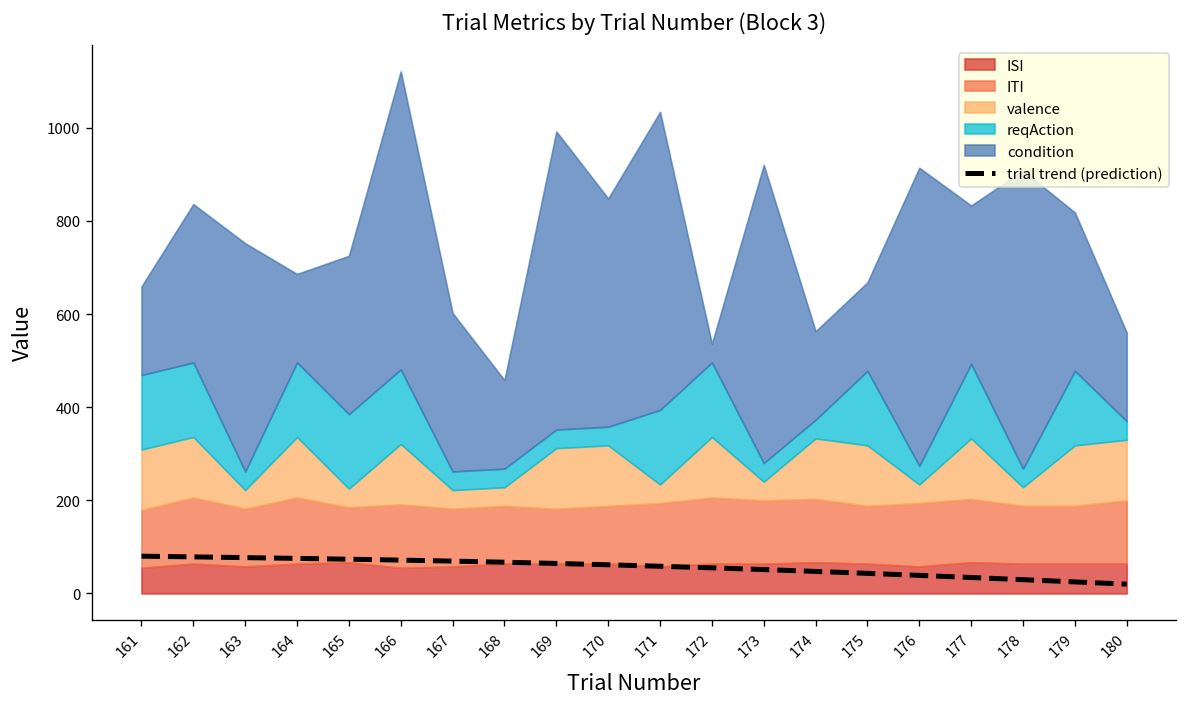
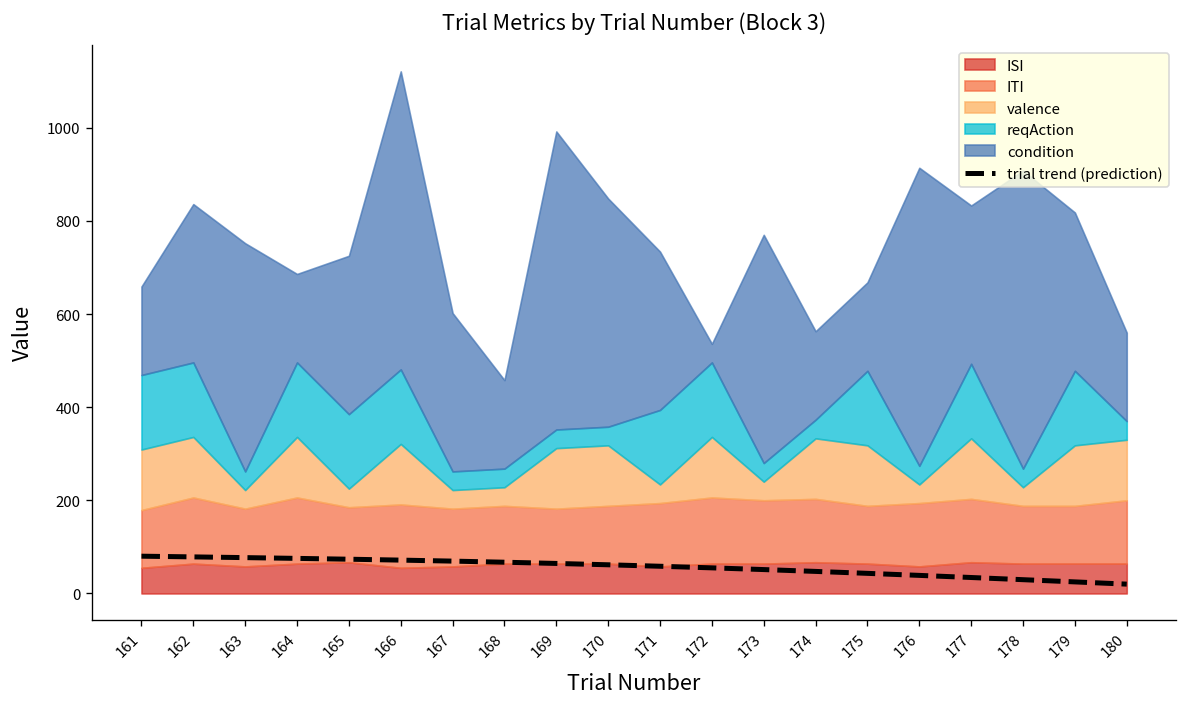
  {
    "trial trend (prediction)": {
      "161": 80,
      "162": 80,
      "163": 80,
      "164": 80,
      "165": 70,
      "166": 70,
      "167": 70,
      "172": 50,
      "173": 50,
      "174": 50,
      "175": 40,
      "176": 40,
      "177": 30,
      "178": 30,
      "179": 20,
      "180": 20
    },
    "ISI": {
      "161": 60,
      "162": 60,
      "163": 60,
      "164": 60,
      "165": 70,
      "166": 60,
      "167": 60,
      "172": 60,
      "173": 60,
      "174": 70,
      "175": 60,
      "176": 60,
      "177": 70,
      "178": 60,
      "179": 60,
      "180": 60
    },
    "ITI": {
      "161": 120,
      "162": 140,
      "163": 120,
      "164": 140,
      "165": 120,
      "166": 140,
      "167": 120,
      "168": 120,
      "169": 120,
      "170": 120,
      "171": 140,
      "172": 140,
      "173": 140,
      "174": 140,
      "175": 120,
      "176": 140,
      "177": 140,
      "178": 120,
      "179": 120,
      "180": 140
    },
    "valence": {
      "161": 130,
      "162": 130,
      "163": 40,
      "164": 130,
      "165": 40,
      "166": 130,
      "167": 40,
      "168": 40,
      "169": 130,
      "170": 130,
      "171": 40,
      "172": 130,
      "173": 40,
      "174": 130,
      "175": 130,
      "176": 40,
      "177": 130,
      "178": 40,
      "179": 130,
      "180": 130
    },
    "reqAction": {
      "161": 160,
      "162": 160,
      "163": 40,
      "164": 160,
      "165": 160,
      "166": 160,
      "167": 40,
      "168": 40,
      "169": 40,
      "170": 40,
      "171": 160,
      "172": 160,
      "173": 40,
      "174": 40,
      "175": 160,
      "176": 40,
      "177": 160,
      "178": 40,
      "179": 160,
      "180": 40
    },
    "condition": {
      "161": 190,
      "162": 340,
      "163": 490,
      "164": 190,
      "165": 340,
      "166": 640,
      "167": 340,
      "168": 190,
      "169": 640,
      "170": 490,
-     "171": 640,
+     "171": 340,
      "172": 40,
-     "173": 640,
+     "173": 490,
      "174": 190,
      "175": 190,
      "176": 640,
      "177": 340,
      "179": 340,
      "180": 190
    }
  }
